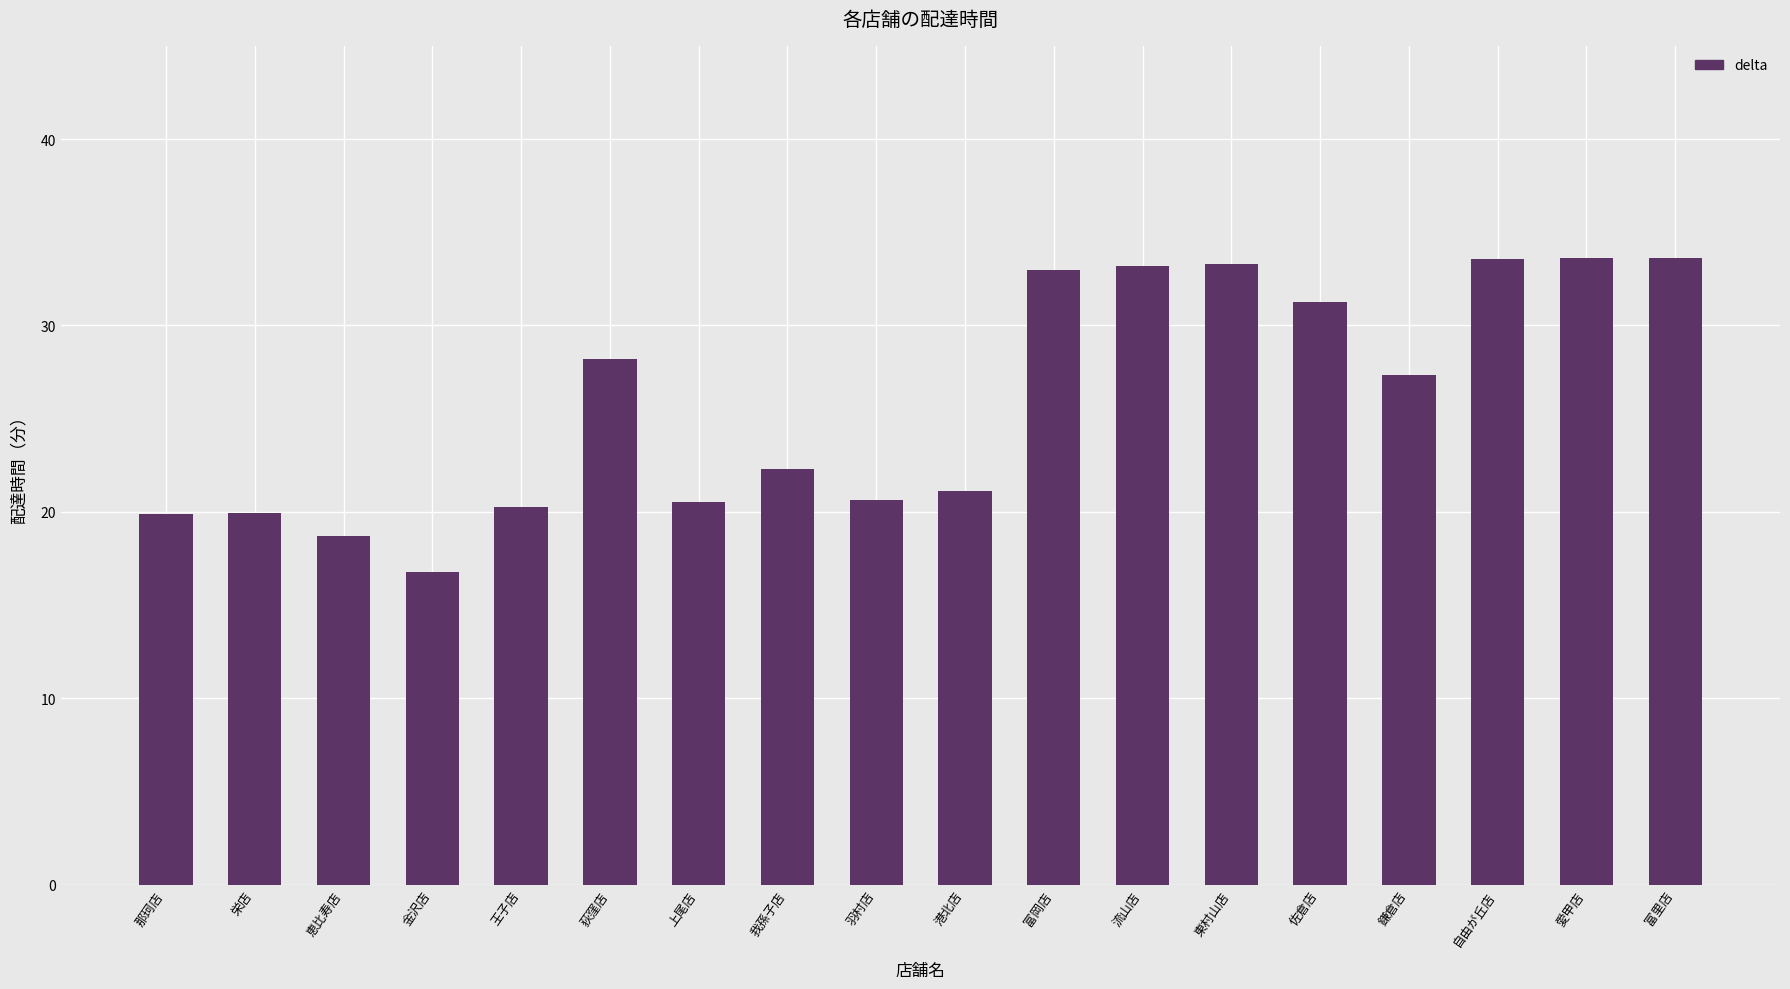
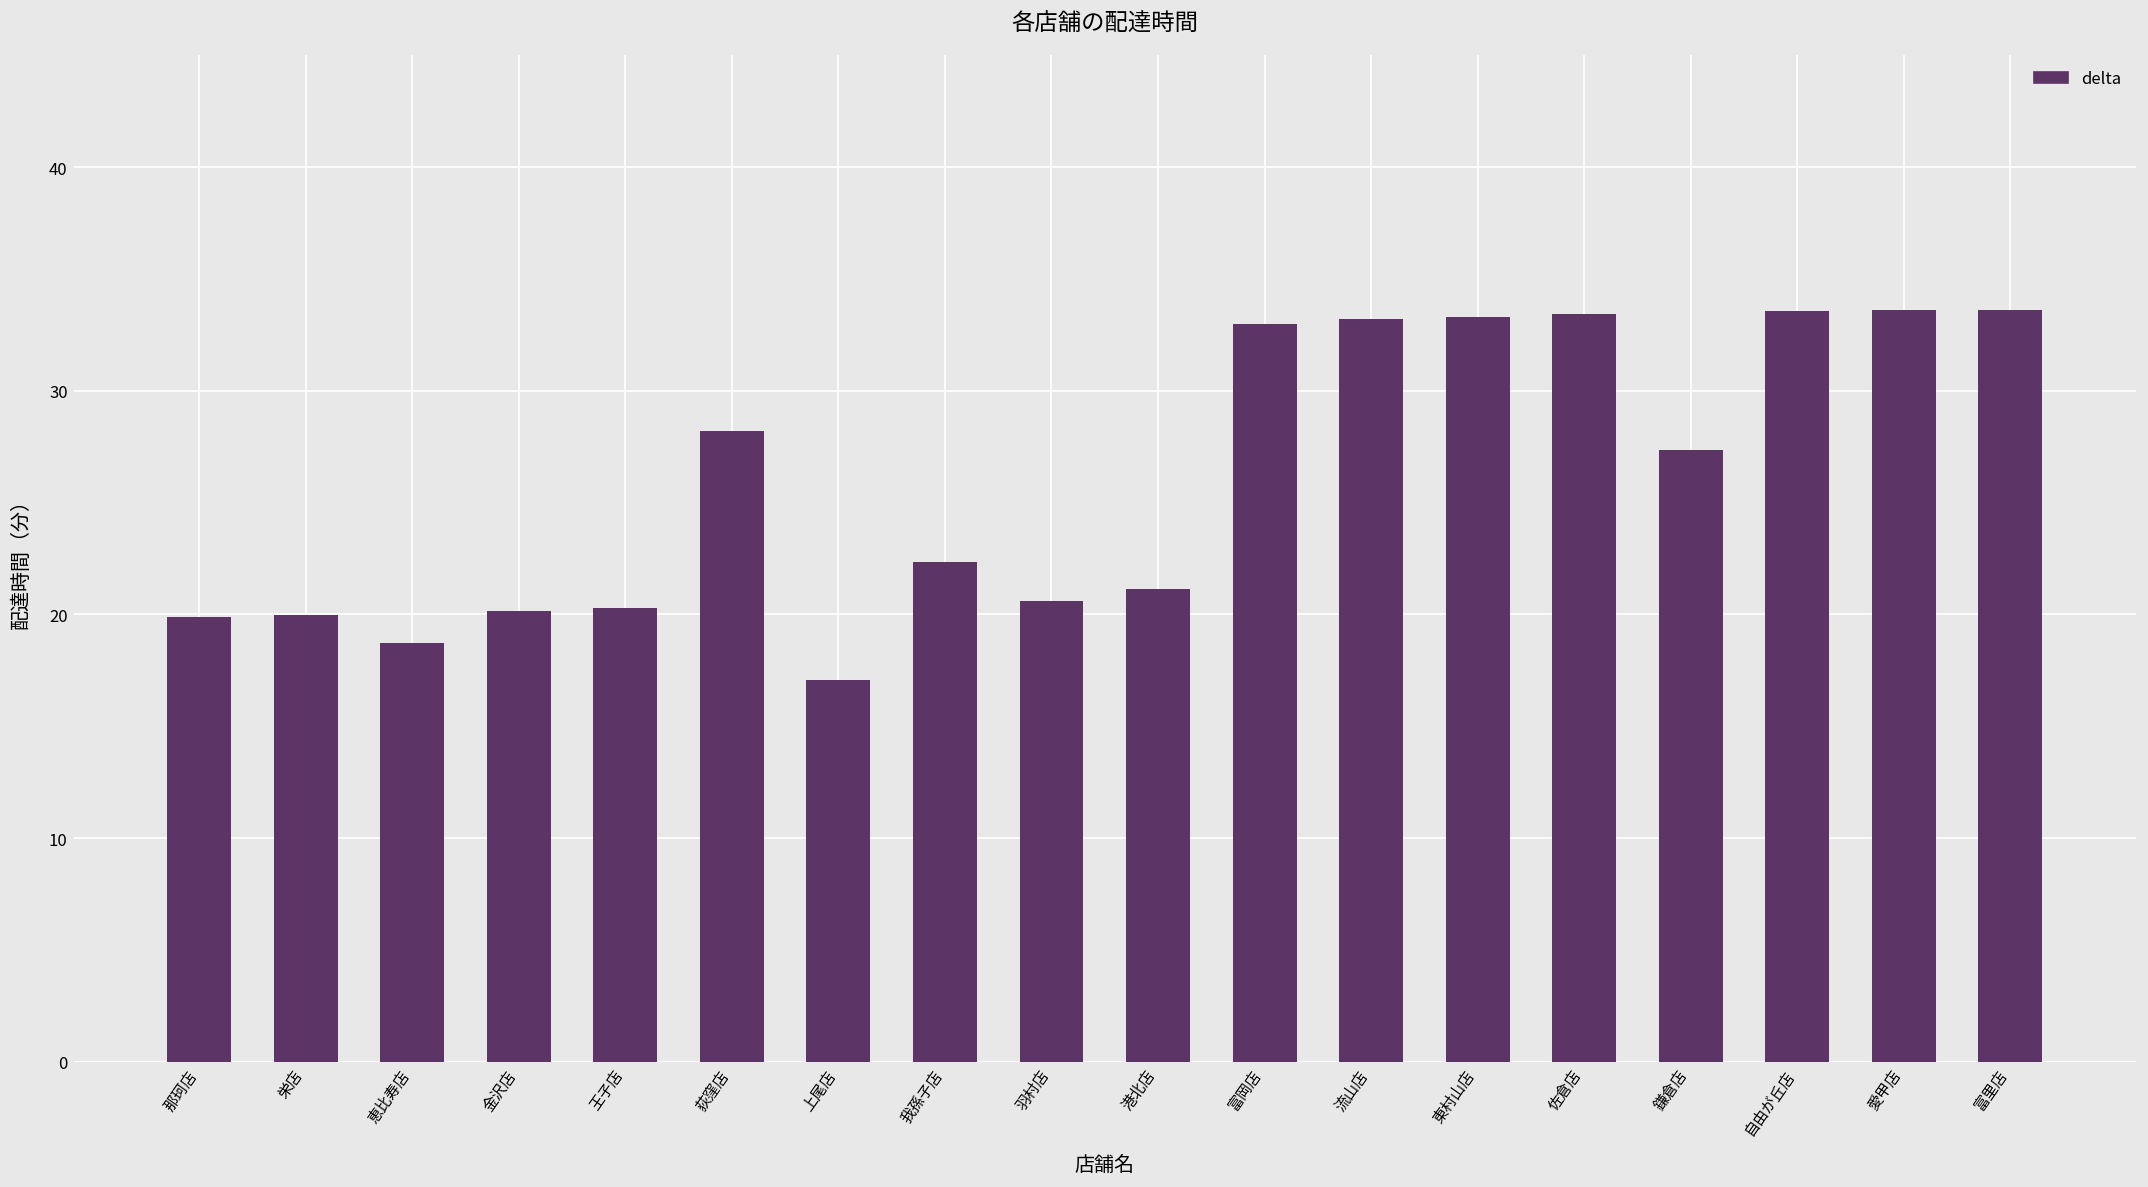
  {
    "那珂店": 19.9,
    "栄店": 20.0,
    "恵比寿店": 18.7,
-   "金沢店": 16.8,
+   "金沢店": 20.2,
    "王子店": 20.3,
    "荻窪店": 28.2,
-   "上尾店": 20.5,
+   "上尾店": 17.1,
    "我孫子店": 22.3,
    "羽村店": 20.6,
    "港北店": 21.1,
    "富岡店": 33.0,
    "流山店": 33.2,
    "東村山店": 33.3,
-   "佐倉店": 31.3,
+   "佐倉店": 33.4,
    "鎌倉店": 27.3,
    "自由が丘店": 33.6,
    "愛甲店": 33.6,
    "富里店": 33.6
  }
